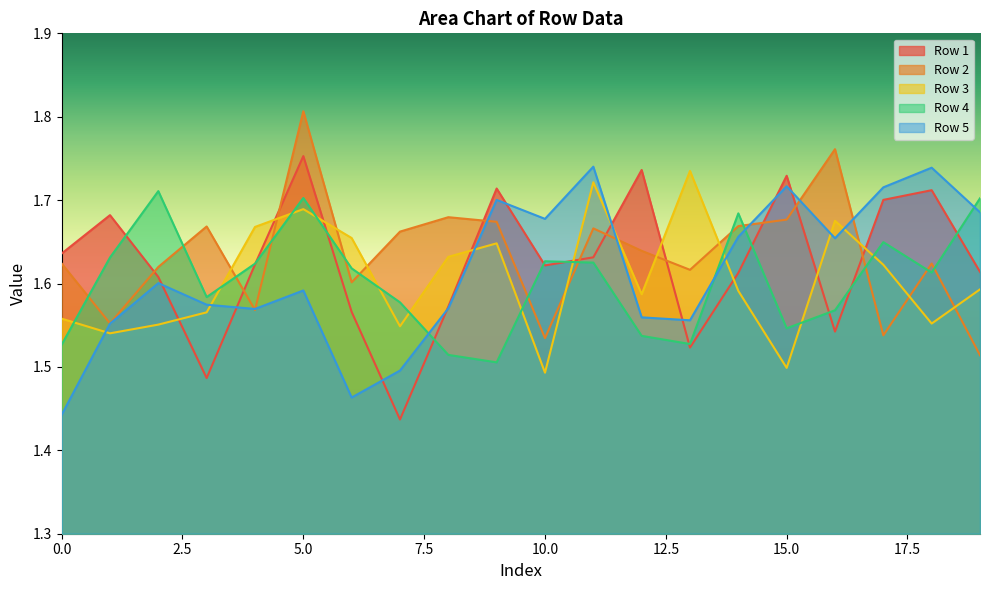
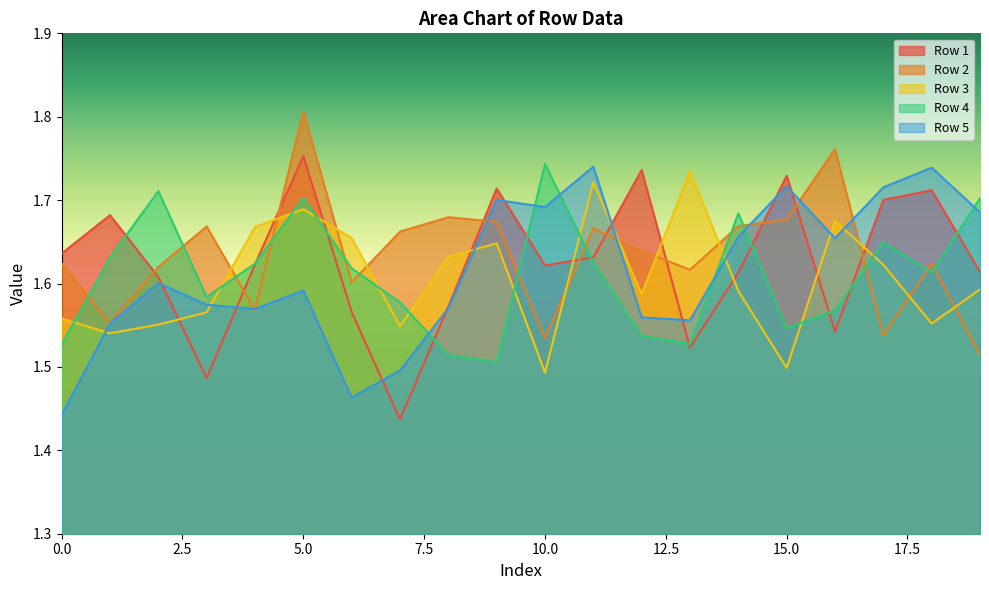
  {
    "Row 3": {
      "0.0": 1.56,
      "5.0": 1.69,
      "10.0": 1.49,
      "15.0": 1.50
    },
    "Row 4": {
      "0.0": 1.53,
      "5.0": 1.70,
-     "10.0": 1.63,
+     "10.0": 1.74,
      "15.0": 1.55
    },
    "Row 5": {
      "0.0": 1.44,
      "5.0": 1.59,
-     "10.0": 1.68,
+     "10.0": 1.69,
      "15.0": 1.72
    }
  }
